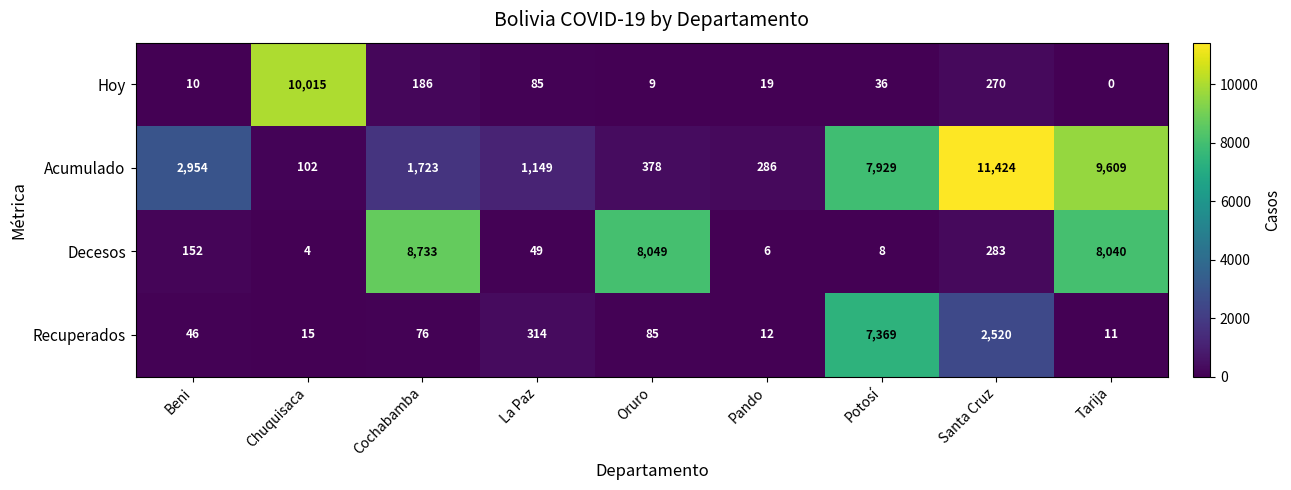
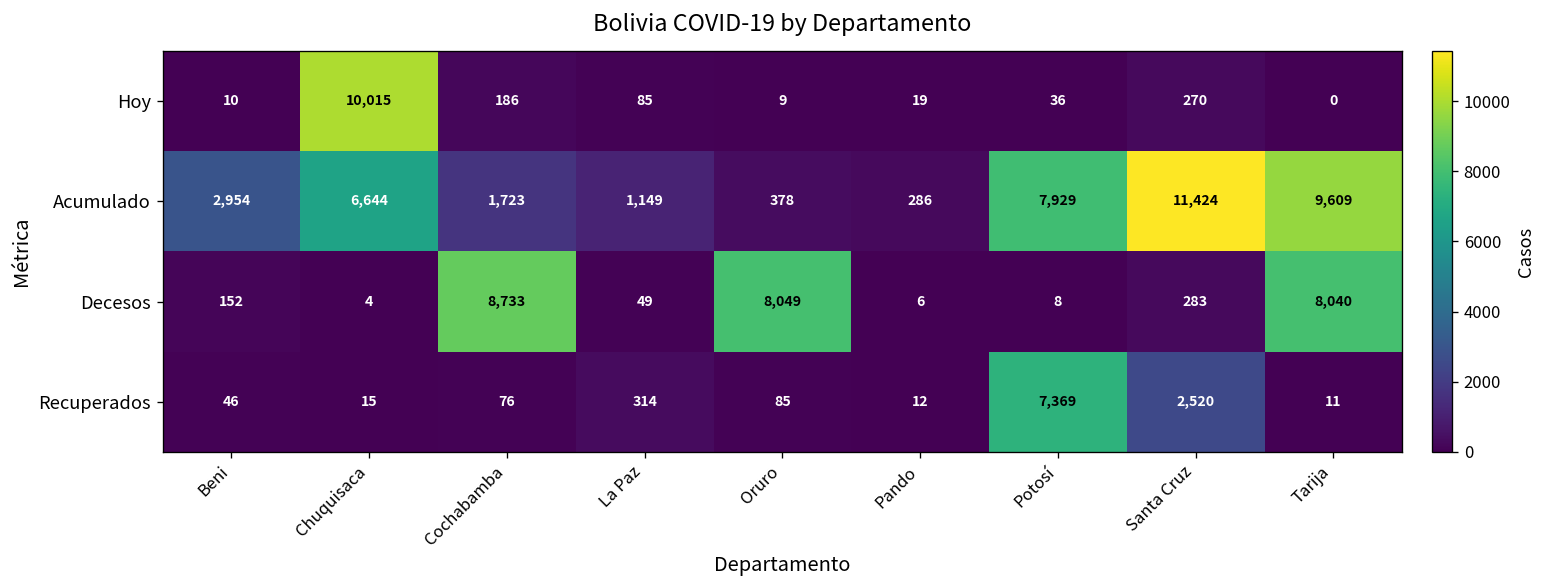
  {
    "Hoy": {
      "Beni": "10",
      "Chuquisaca": "10,015",
      "Cochabamba": "186",
      "La Paz": "85",
      "Oruro": "9",
      "Pando": "19",
      "Potosí": "36",
      "Santa Cruz": "270",
      "Tarija": "0"
    },
    "Acumulado": {
      "Beni": "2,954",
-     "Chuquisaca": "102",
+     "Chuquisaca": "6,644",
      "Cochabamba": "1,723",
      "La Paz": "1,149",
      "Oruro": "378",
      "Pando": "286",
      "Potosí": "7,929",
      "Santa Cruz": "11,424",
      "Tarija": "9,609"
    },
    "Decesos": {
      "Beni": "152",
      "Chuquisaca": "4",
      "Cochabamba": "8,733",
      "La Paz": "49",
      "Oruro": "8,049",
      "Pando": "6",
      "Potosí": "8",
      "Santa Cruz": "283",
      "Tarija": "8,040"
    },
    "Recuperados": {
      "Beni": "46",
      "Chuquisaca": "15",
      "Cochabamba": "76",
      "La Paz": "314",
      "Oruro": "85",
      "Pando": "12",
      "Potosí": "7,369",
      "Santa Cruz": "2,520",
      "Tarija": "11"
    }
  }
